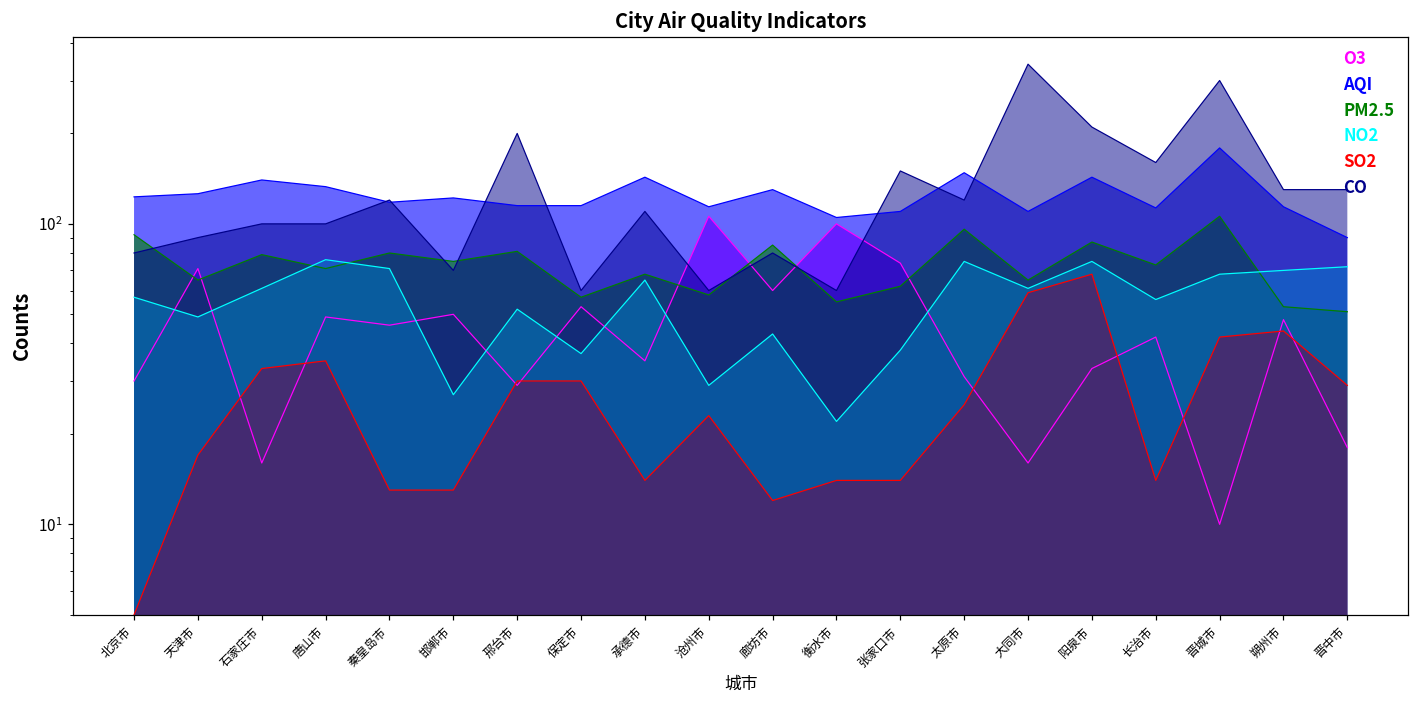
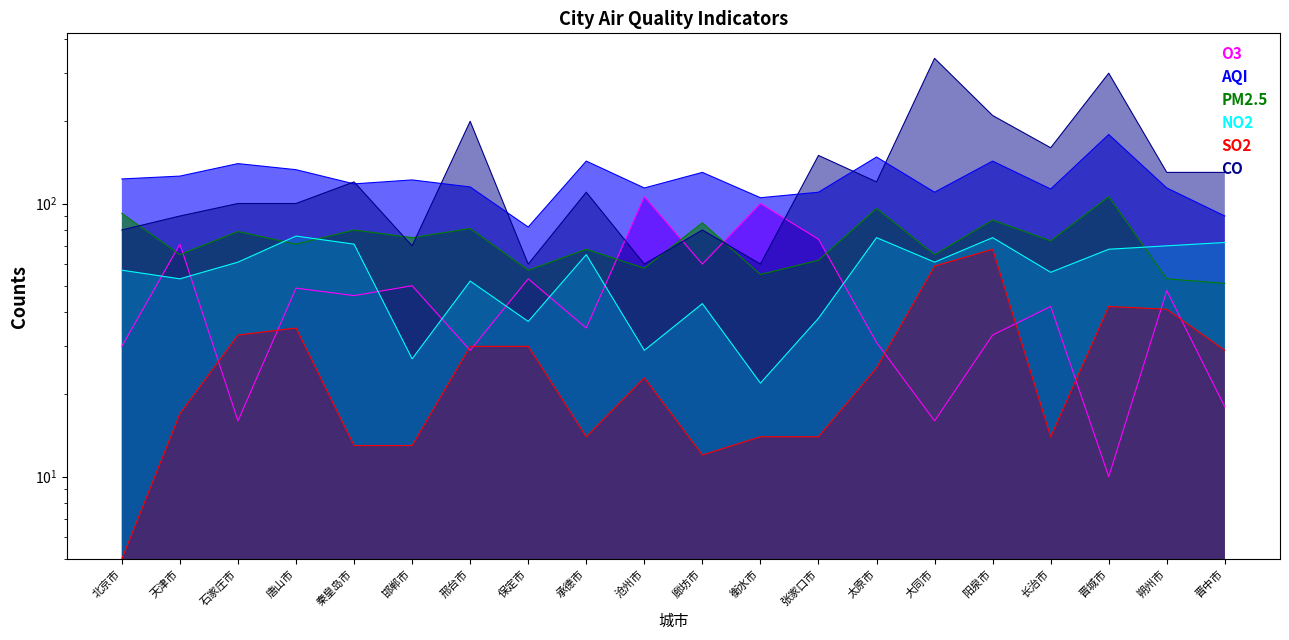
  {
    "O3": {
      "北京市": 30,
      "天津市": 71,
      "石家庄市": 16,
      "唐山市": 49,
      "秦皇岛市": 46,
      "邯郸市": 50,
      "邢台市": 29,
      "保定市": 53,
      "承德市": 35,
      "沧州市": 106,
      "廊坊市": 60,
      "衡水市": 100,
      "张家口市": 74,
      "太原市": 31,
      "大同市": 16,
      "阳泉市": 33,
      "长治市": 42,
      "晋城市": 10,
      "朔州市": 48,
      "晋中市": 18
    },
    "AQI": {
      "北京市": 120,
      "天津市": 130,
      "石家庄市": 140,
      "唐山市": 130,
      "邯郸市": 120,
      "邢台市": 115,
-     "保定市": 115,
+     "保定市": 82,
      "承德市": 140,
      "沧州市": 114,
      "廊坊市": 130,
      "衡水市": 105,
      "张家口市": 110,
      "太原市": 150,
      "大同市": 110,
      "阳泉市": 140,
      "长治市": 113,
      "晋城市": 180,
      "朔州市": 114,
      "晋中市": 90
    },
    "PM2.5": {
      "北京市": 92,
      "天津市": 65,
      "石家庄市": 79,
      "唐山市": 71,
      "秦皇岛市": 80,
      "邯郸市": 75,
      "邢台市": 81,
      "保定市": 57,
      "承德市": 68,
      "沧州市": 58,
      "廊坊市": 85,
      "衡水市": 55,
      "张家口市": 62,
      "太原市": 96,
      "大同市": 65,
      "阳泉市": 87,
      "长治市": 73,
      "晋城市": 106,
      "朔州市": 53,
      "晋中市": 51
    },
    "NO2": {
      "北京市": 57,
-     "天津市": 49,
+     "天津市": 53,
      "石家庄市": 61,
      "唐山市": 76,
      "秦皇岛市": 71,
      "邯郸市": 27,
      "邢台市": 52,
      "保定市": 37,
      "承德市": 65,
      "沧州市": 29,
      "廊坊市": 43,
      "衡水市": 22,
      "张家口市": 38,
      "太原市": 75,
      "大同市": 61,
      "阳泉市": 75,
      "长治市": 56,
      "晋城市": 68,
      "朔州市": 70,
      "晋中市": 72
    },
    "SO2": {
      "北京市": 5,
      "天津市": 17,
      "石家庄市": 33,
      "唐山市": 35,
      "秦皇岛市": 13,
      "邯郸市": 13,
      "邢台市": 30,
      "保定市": 30,
      "承德市": 14,
      "沧州市": 23,
      "廊坊市": 12,
      "衡水市": 14,
      "张家口市": 14,
      "太原市": 25,
      "大同市": 59,
      "阳泉市": 68,
      "长治市": 14,
      "晋城市": 42,
-     "朔州市": 44,
+     "朔州市": 41,
      "晋中市": 29
    },
    "CO": {
      "北京市": 80,
      "天津市": 90,
      "石家庄市": 100,
      "唐山市": 100,
      "邯郸市": 70,
      "邢台市": 200,
      "保定市": 60,
      "承德市": 110,
      "沧州市": 60,
      "廊坊市": 80,
      "衡水市": 60,
      "张家口市": 150,
      "太原市": 120,
      "大同市": 340,
      "阳泉市": 210,
      "长治市": 160,
      "晋城市": 300,
      "朔州市": 130,
      "晋中市": 130
    }
  }
